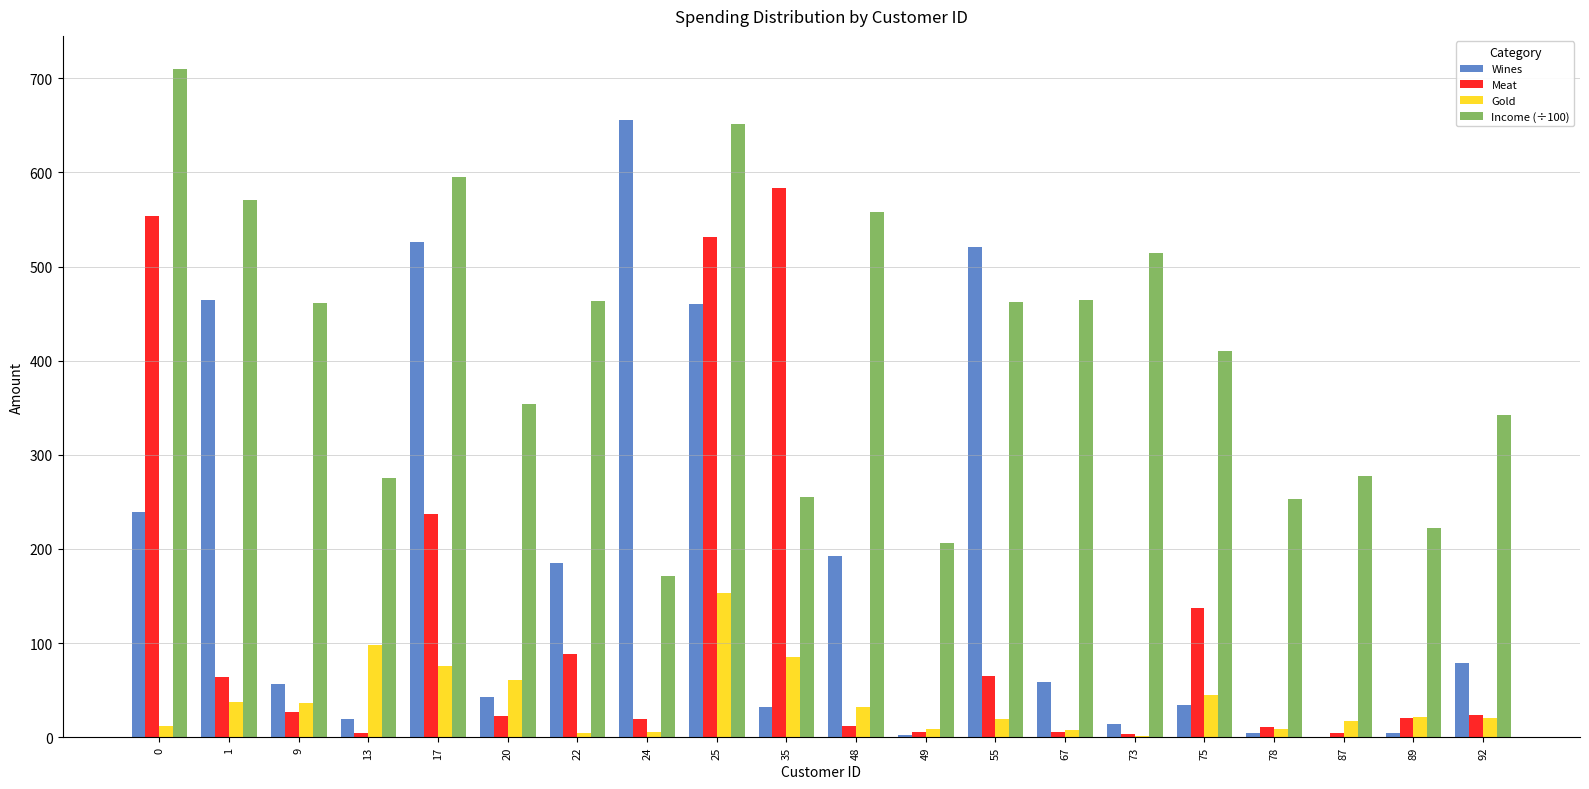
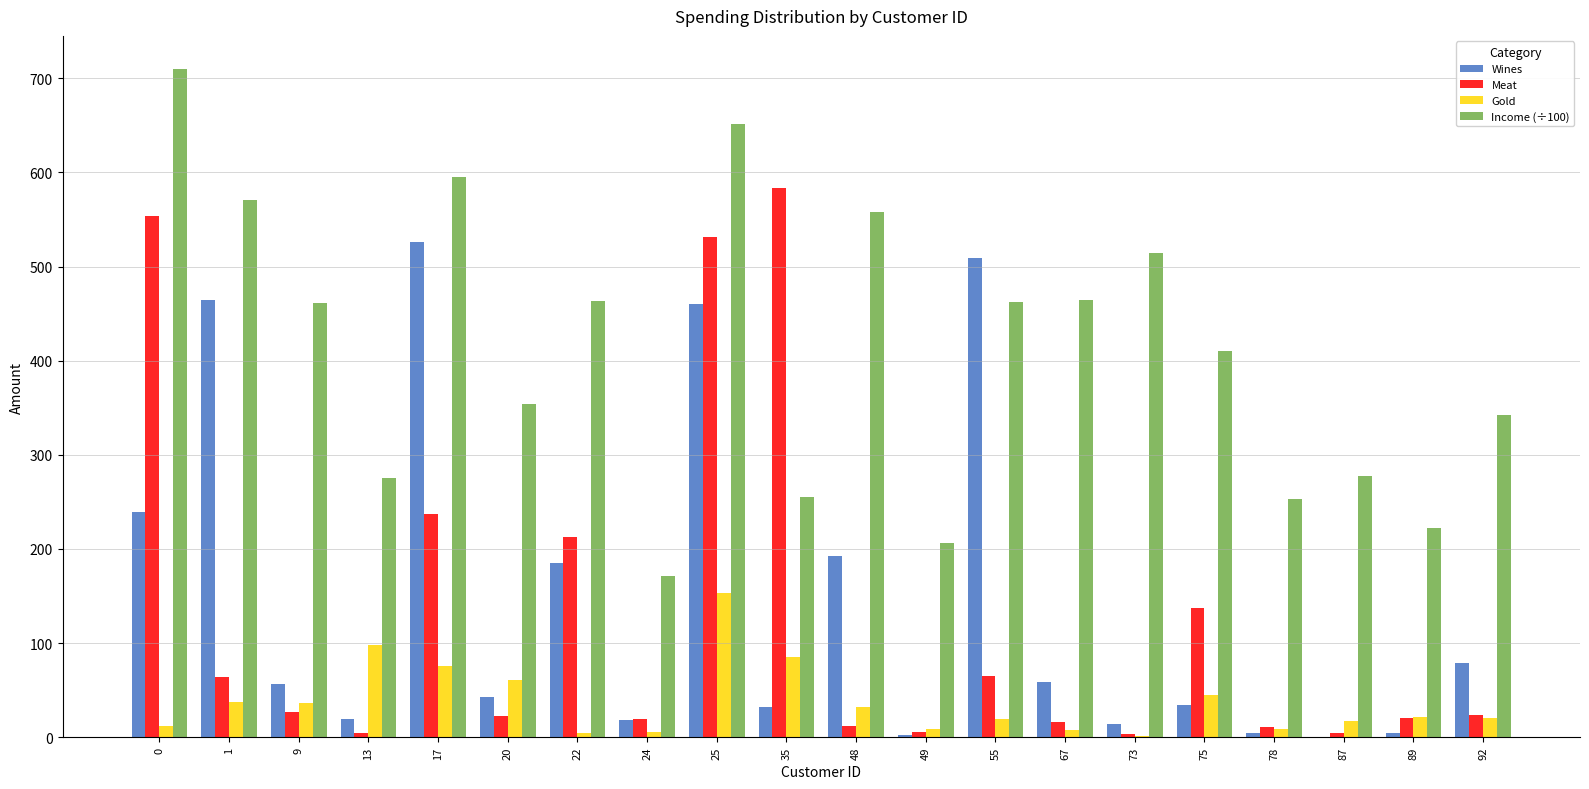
  {
    "Wines": {
      "0": 240,
      "1": 460,
      "9": 60,
      "13": 20,
      "17": 530,
      "20": 40,
      "22": 190,
-     "24": 660,
+     "24": 20,
      "25": 460,
      "35": 30,
      "48": 190,
-     "55": 520,
+     "55": 510,
      "67": 60,
      "73": 10,
      "75": 30,
      "78": 10,
      "87": 0,
      "89": 10,
      "92": 80
    },
    "Meat": {
      "0": 550,
      "1": 60,
      "9": 30,
      "13": 10,
      "17": 240,
      "20": 20,
-     "22": 90,
+     "22": 210,
      "24": 20,
      "25": 530,
      "35": 580,
      "48": 10,
      "49": 10,
      "55": 70,
-     "67": 10,
+     "67": 20,
      "73": 0,
      "75": 140,
      "78": 10,
      "87": 10,
      "89": 20,
      "92": 20
    },
    "Gold": {
      "0": 10,
      "1": 40,
      "9": 40,
      "13": 100,
      "17": 80,
      "20": 60,
      "22": 10,
      "24": 10,
      "25": 150,
      "35": 90,
      "48": 30,
      "49": 10,
      "55": 20,
      "67": 10,
      "75": 50,
      "78": 10,
      "87": 20,
      "89": 20,
      "92": 20
    },
    "Income (÷100)": {
      "0": 710,
      "1": 570,
      "9": 460,
      "13": 280,
      "17": 590,
      "20": 350,
      "22": 460,
      "24": 170,
      "25": 650,
      "35": 260,
      "48": 560,
      "49": 210,
      "55": 460,
      "67": 460,
      "73": 510,
      "75": 410,
      "78": 250,
      "87": 280,
      "89": 220,
      "92": 340
    }
  }
